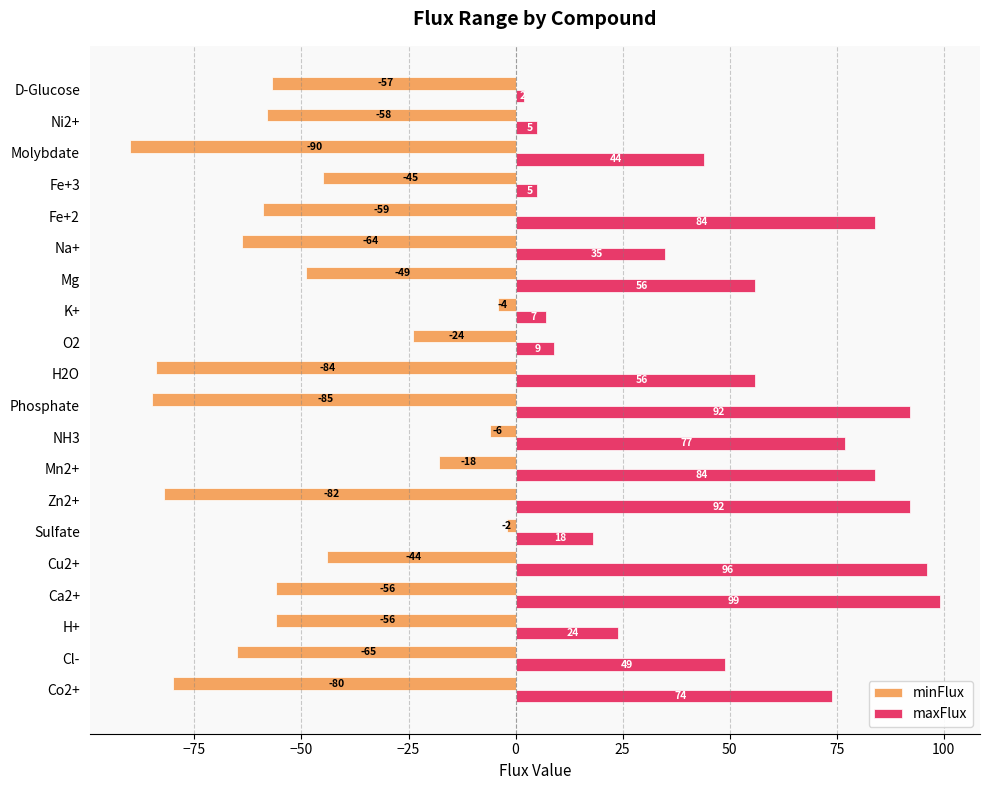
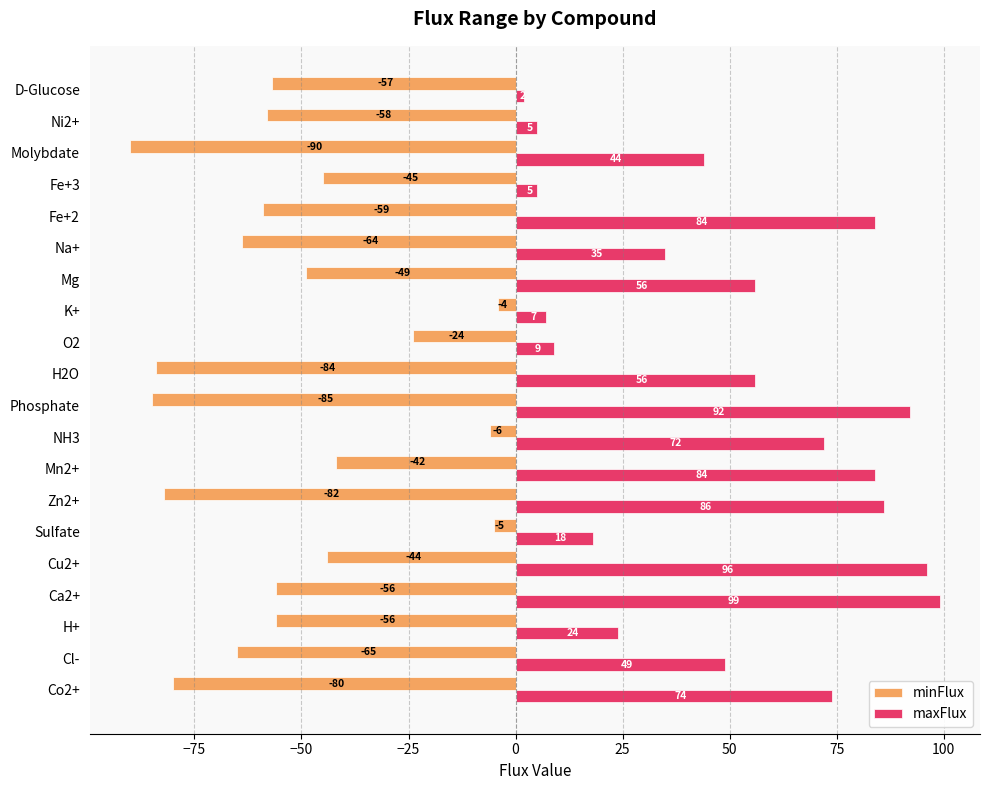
  {
    "minFlux": {
      "D-Glucose": -57,
      "Ni2+": -58,
      "Molybdate": -90,
      "Fe+3": -45,
      "Fe+2": -59,
      "Na+": -64,
      "Mg": -49,
      "K+": -4,
      "O2": -24,
      "H2O": -84,
      "Phosphate": -85,
      "NH3": -6,
-     "Mn2+": -18,
+     "Mn2+": -42,
      "Zn2+": -82,
-     "Sulfate": -2,
+     "Sulfate": -5,
      "Cu2+": -44,
      "Ca2+": -56,
      "H+": -56,
      "Cl-": -65,
      "Co2+": -80
    },
    "maxFlux": {
      "D-Glucose": 2,
      "Ni2+": 5,
      "Molybdate": 44,
      "Fe+3": 5,
      "Fe+2": 84,
      "Na+": 35,
      "Mg": 56,
      "K+": 7,
      "O2": 9,
      "H2O": 56,
      "Phosphate": 92,
-     "NH3": 77,
+     "NH3": 72,
      "Mn2+": 84,
-     "Zn2+": 92,
+     "Zn2+": 86,
      "Sulfate": 18,
      "Cu2+": 96,
      "Ca2+": 99,
      "H+": 24,
      "Cl-": 49,
      "Co2+": 74
    }
  }
